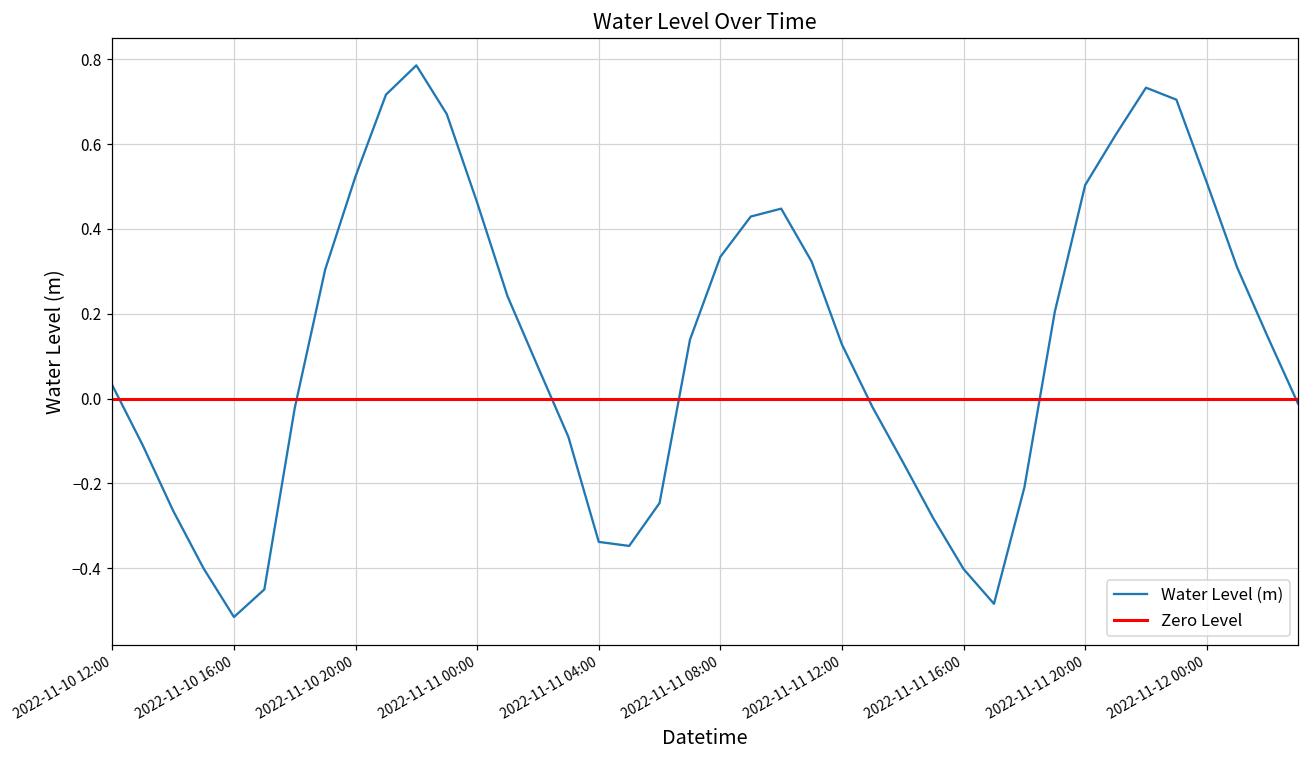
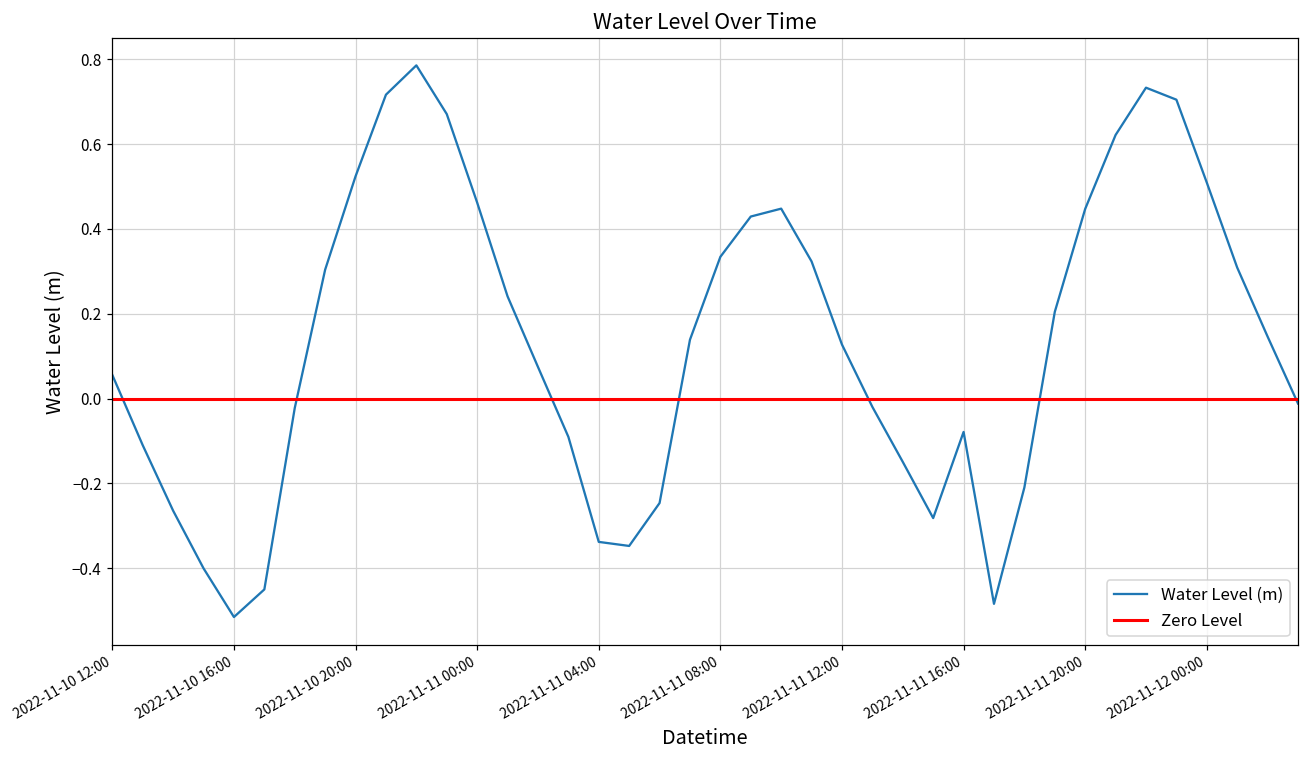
  {
-   "2022-11-10 12:00": 0.03,
+   "2022-11-10 12:00": 0.06,
    "2022-11-10 16:00": -0.52,
    "2022-11-10 20:00": 0.52,
    "2022-11-11 00:00": 0.46,
    "2022-11-11 04:00": -0.34,
    "2022-11-11 08:00": 0.33,
    "2022-11-11 12:00": 0.13,
-   "2022-11-11 16:00": -0.40,
-   "2022-11-11 20:00": 0.50,
+   "2022-11-11 16:00": -0.08,
+   "2022-11-11 20:00": 0.45,
    "2022-11-12 00:00": 0.51
  }
